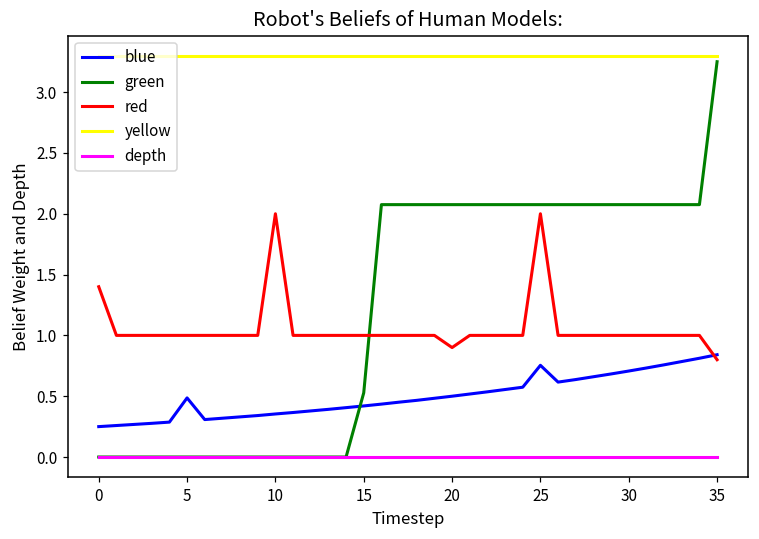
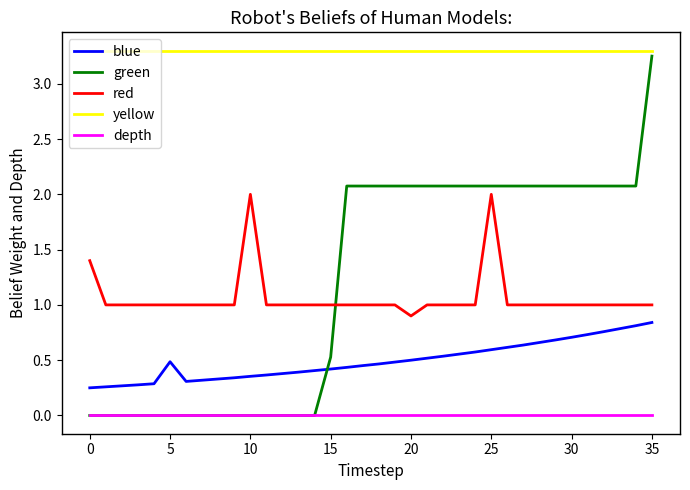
  {
    "blue": {
      "0": 0.25,
      "5": 0.49,
      "10": 0.35,
      "15": 0.42,
      "20": 0.50,
-     "25": 0.75,
+     "25": 0.60,
      "30": 0.71,
      "35": 0.84
    },
    "green": {
      "15": 0.53,
      "20": 2.08,
      "25": 2.08,
      "30": 2.08,
      "35": 3.25
    },
    "red": {
      "0": 1.4,
      "5": 1.0,
      "10": 2.0,
      "15": 1.0,
      "20": 0.9,
      "25": 2.0,
      "30": 1.0,
-     "35": 0.8
+     "35": 1.0
    },
    "yellow": {
      "5": 3.30,
      "10": 3.30,
      "15": 3.30,
      "20": 3.30,
      "25": 3.30,
      "30": 3.30,
      "35": 3.30
    },
    "depth": {
      "15": 0.00,
      "20": 0.00,
      "25": 0.00,
      "30": 0.00,
      "35": 0.00
    }
  }
